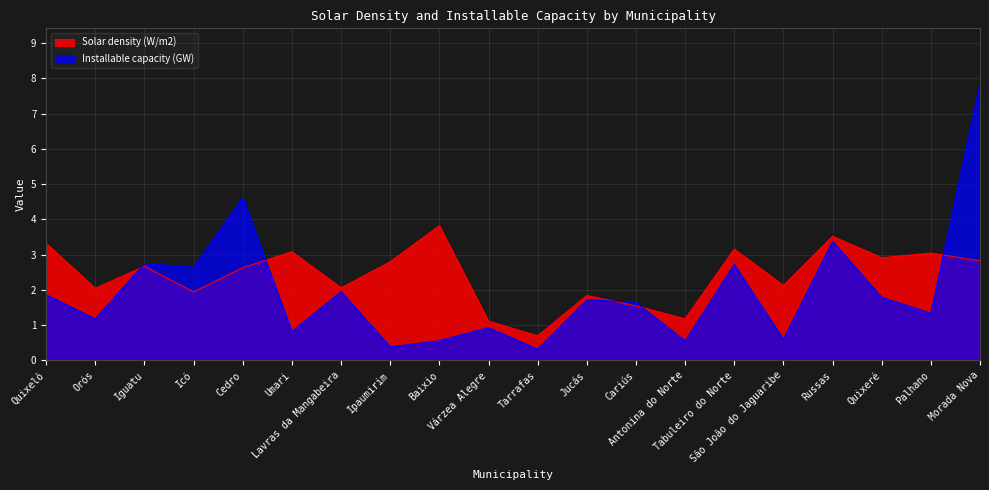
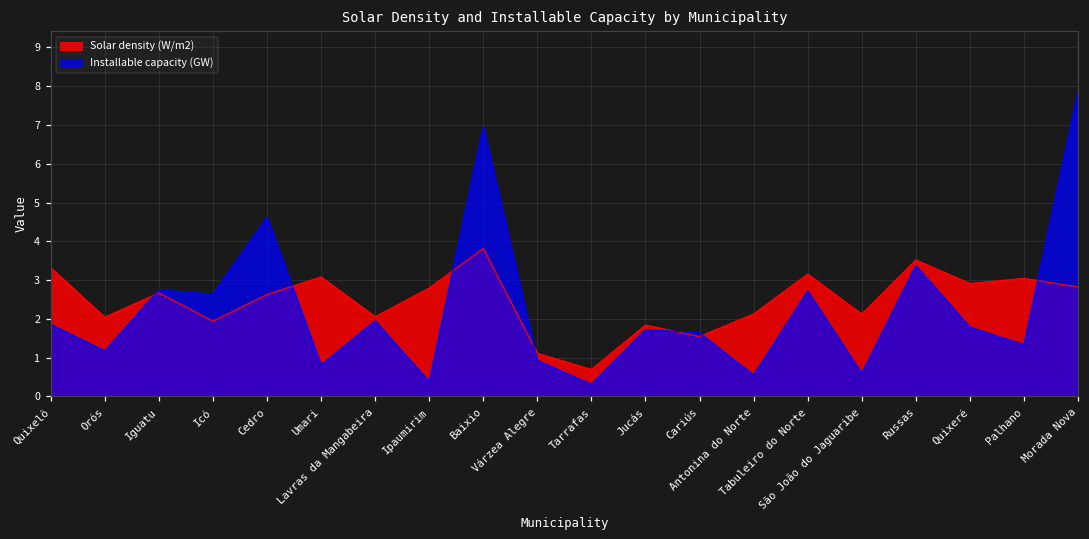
  {
    "Solar density (W/m2)": {
      "Quixelô": 3.3,
      "Orós": 2.0,
      "Iguatu": 2.7,
      "Icó": 1.9,
      "Cedro": 2.6,
      "Umari": 3.1,
      "Lavras da Mangabeira": 2.1,
      "Ipaumirim": 2.8,
      "Baixio": 3.8,
      "Várzea Alegre": 1.1,
      "Tarrafas": 0.7,
      "Jucás": 1.8,
      "Cariús": 1.5,
-     "Antonina do Norte": 1.2,
+     "Antonina do Norte": 2.1,
      "Tabuleiro do Norte": 3.2,
      "São João do Jaguaribe": 2.1,
      "Russas": 3.5,
      "Quixeré": 2.9,
      "Palhano": 3.0,
      "Morada Nova": 2.8
    },
    "Installable capacity (GW)": {
      "Quixelô": 1.9,
      "Orós": 1.2,
      "Iguatu": 2.8,
      "Icó": 2.6,
      "Cedro": 4.6,
      "Umari": 0.8,
      "Lavras da Mangabeira": 2.0,
      "Ipaumirim": 0.4,
-     "Baixio": 0.6,
+     "Baixio": 6.9,
      "Várzea Alegre": 0.9,
      "Tarrafas": 0.3,
      "Jucás": 1.7,
      "Cariús": 1.6,
      "Antonina do Norte": 0.6,
      "Tabuleiro do Norte": 2.7,
      "São João do Jaguaribe": 0.6,
      "Russas": 3.4,
      "Quixeré": 1.8,
      "Palhano": 1.3,
      "Morada Nova": 7.9
    }
  }
